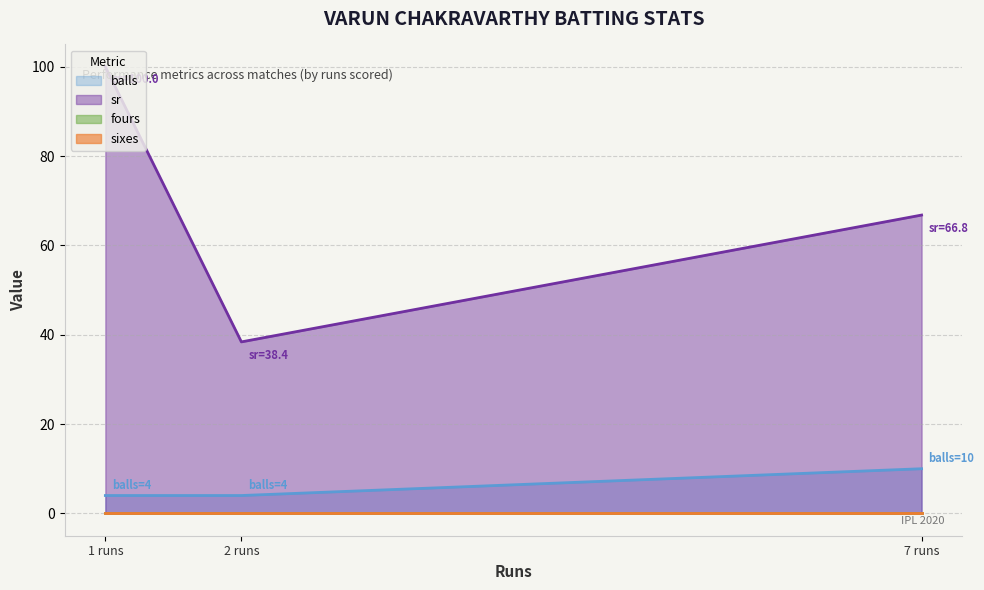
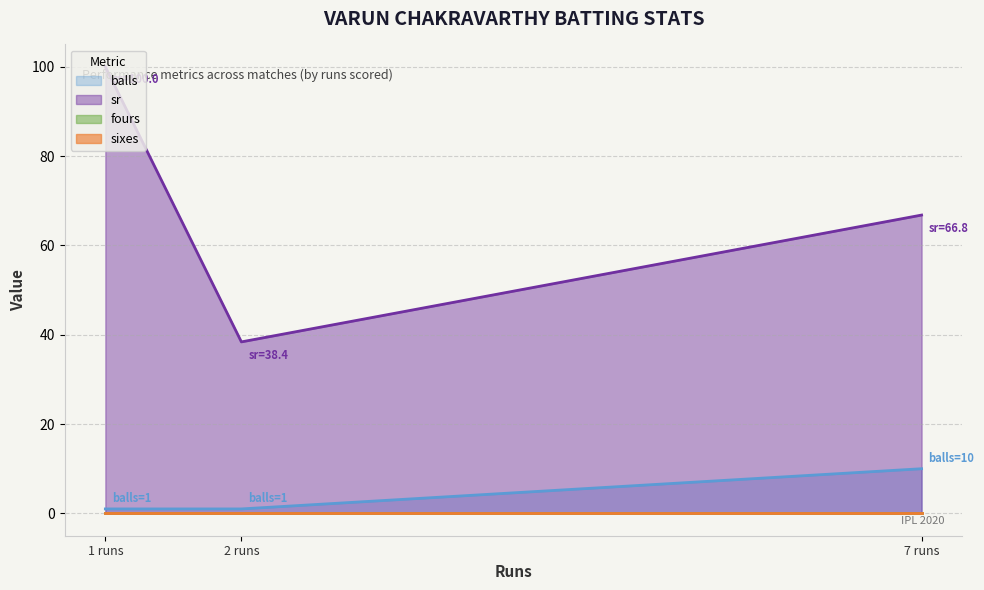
  {
    "balls": {
-     "1 runs": 4,
-     "2 runs": 4,
+     "1 runs": 1,
+     "2 runs": 1,
      "7 runs": 10
    },
    "sr": {
      "2 runs": 38.4,
      "7 runs": 66.8
    },
    "sixes": {
      "1 runs": 0,
      "2 runs": 0
    }
  }
